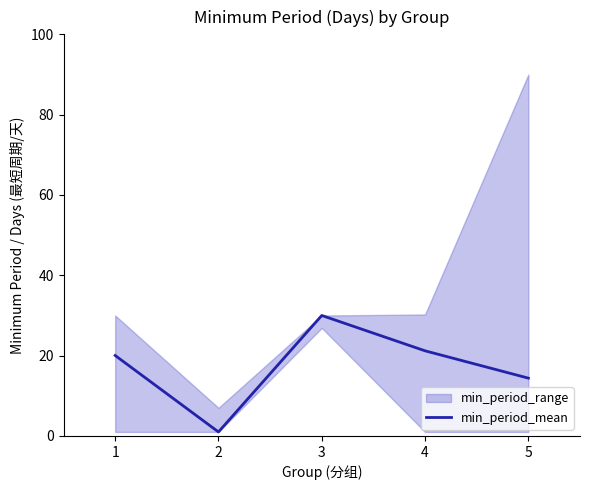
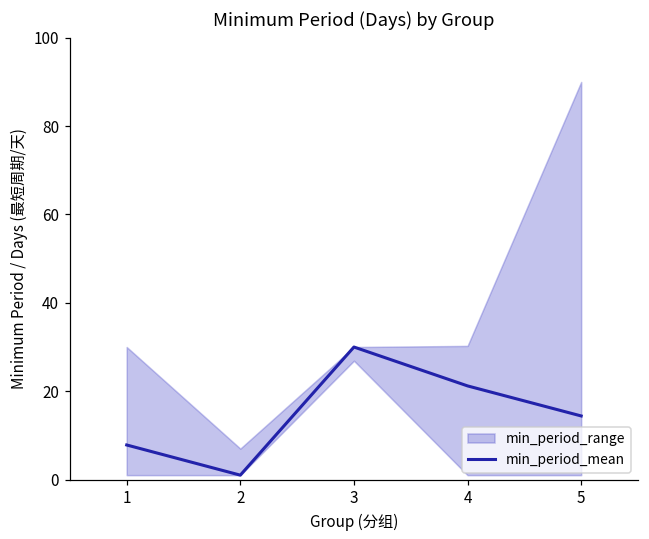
  {
    "min_period_mean": {
-     "1": 20,
+     "1": 8,
      "2": 1,
      "4": 21,
      "5": 14
    }
  }
